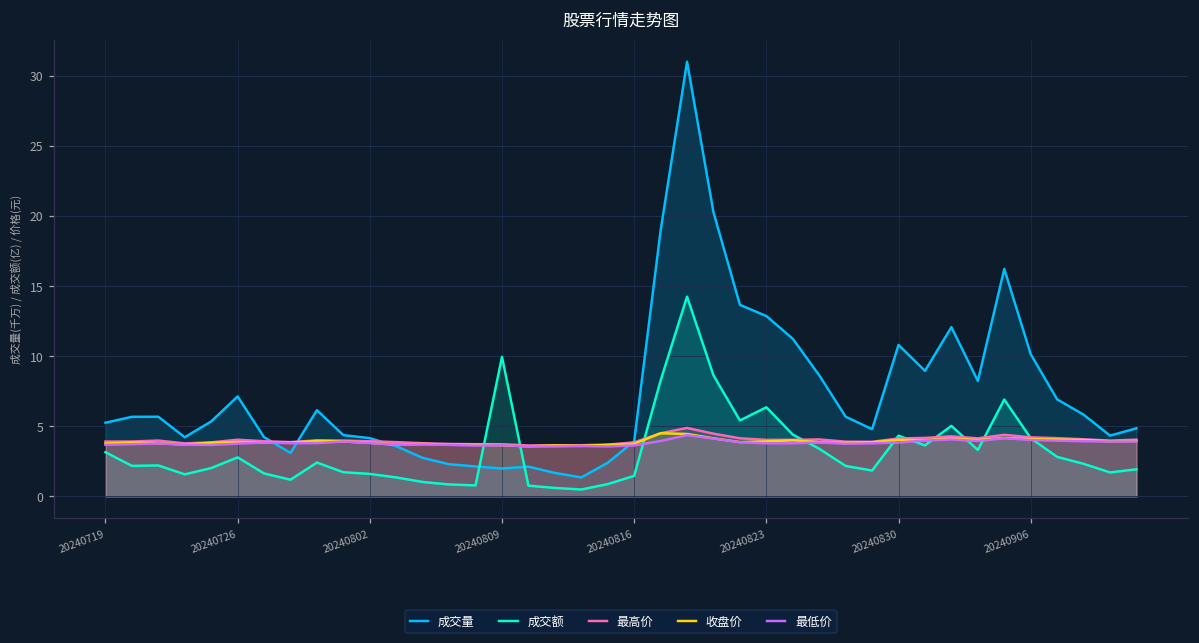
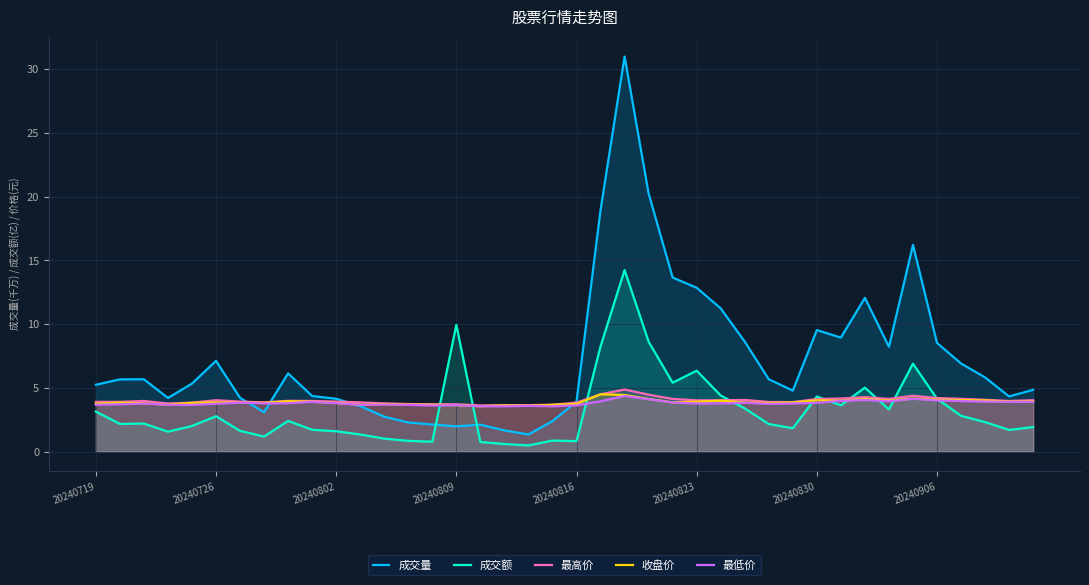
  {
    "成交量": {
      "20240719": 5.3,
      "20240726": 7.1,
      "20240802": 4.2,
      "20240809": 2.0,
      "20240823": 12.9,
-     "20240830": 10.8,
-     "20240906": 10.1
+     "20240830": 9.5,
+     "20240906": 8.5
    },
    "成交额": {
      "20240719": 3.1,
      "20240726": 2.8,
      "20240802": 1.6,
      "20240809": 9.9,
-     "20240816": 1.5,
+     "20240816": 0.8,
      "20240823": 6.4
    }
  }
